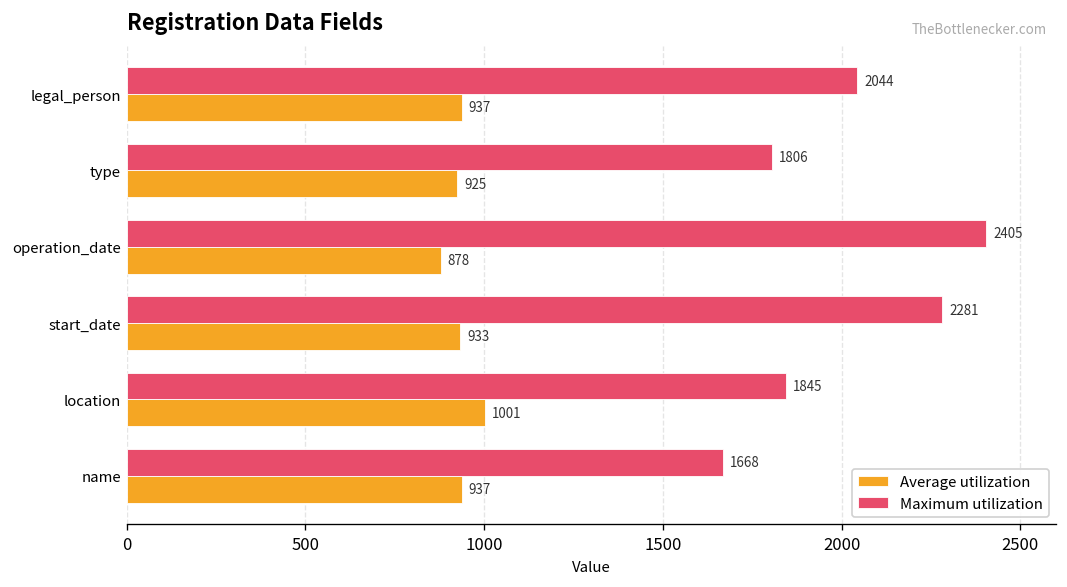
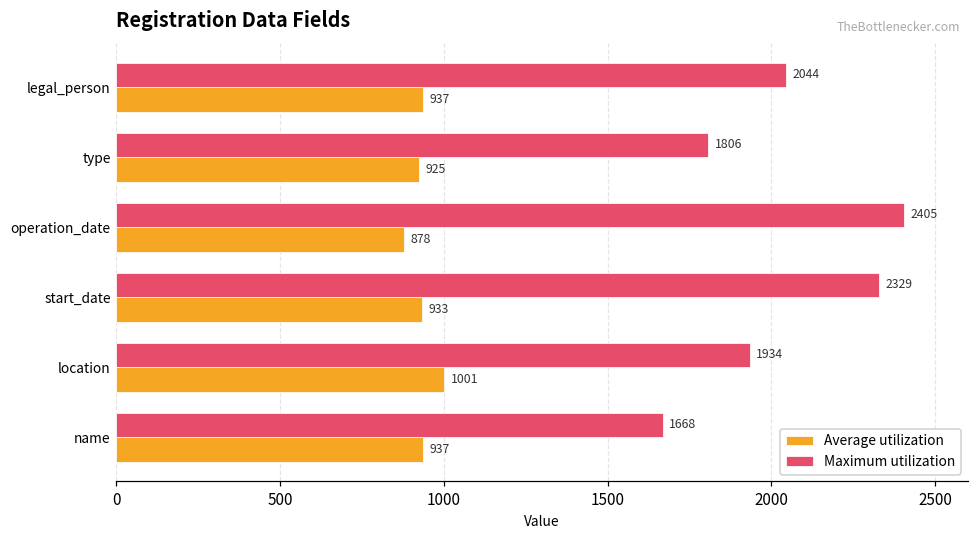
  {
    "Average utilization": {
      "legal_person": 937,
      "type": 925,
      "operation_date": 878,
      "start_date": 933,
      "location": 1001,
      "name": 937
    },
    "Maximum utilization": {
      "legal_person": 2044,
      "type": 1806,
      "operation_date": 2405,
-     "start_date": 2281,
-     "location": 1845,
+     "start_date": 2329,
+     "location": 1934,
      "name": 1668
    }
  }
